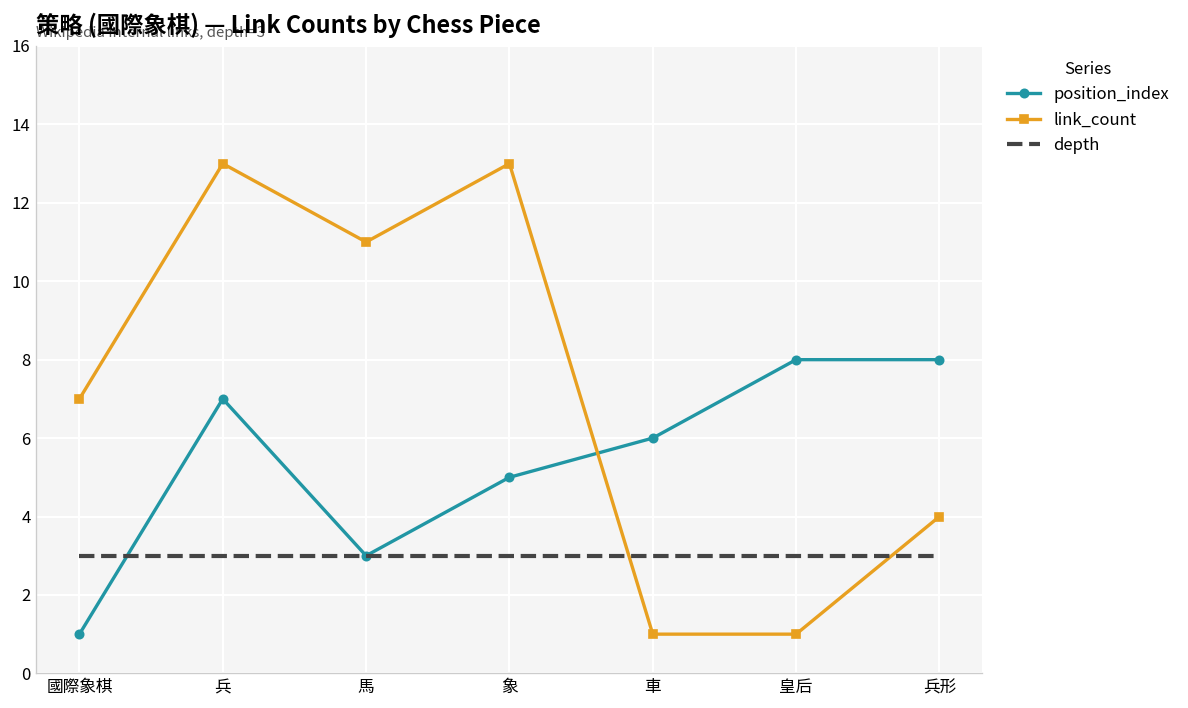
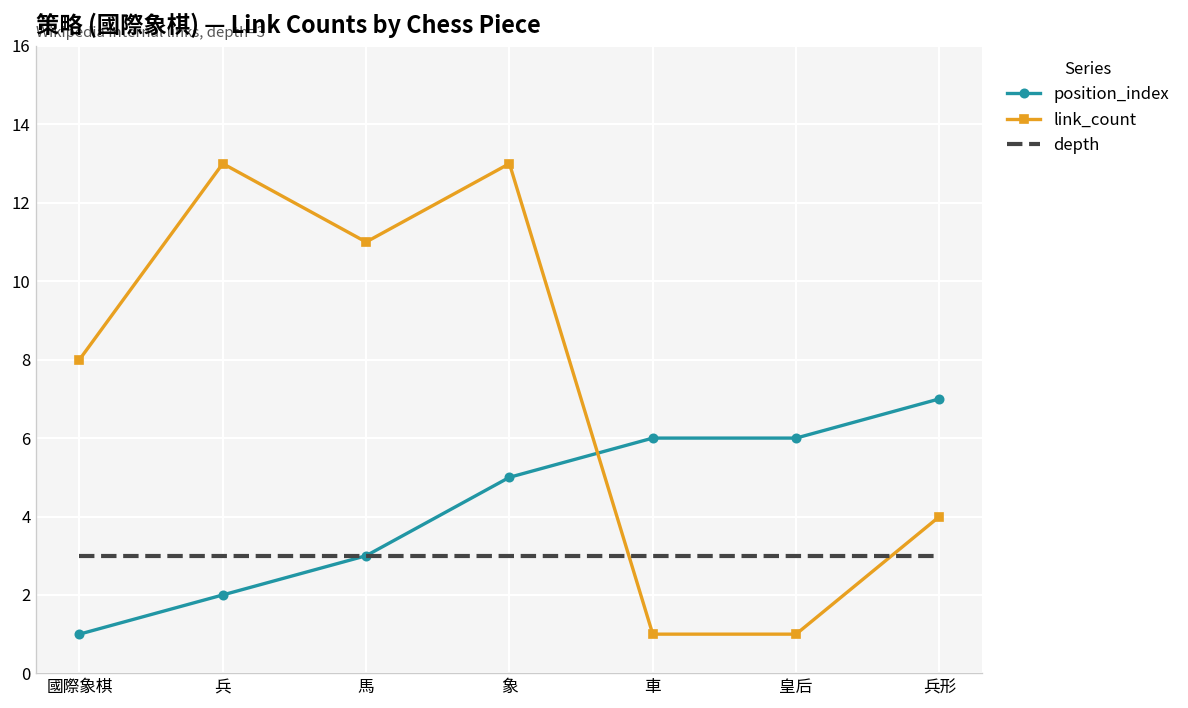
  {
    "position_index": {
      "國際象棋": 1,
-     "兵": 7,
+     "兵": 2,
      "象": 5,
      "車": 6,
-     "皇后": 8,
-     "兵形": 8
+     "皇后": 6,
+     "兵形": 7
    },
    "link_count": {
-     "國際象棋": 7,
+     "國際象棋": 8,
      "兵": 13,
      "馬": 11,
      "象": 13,
      "車": 1,
      "皇后": 1,
      "兵形": 4
    },
    "depth": {
      "國際象棋": 3,
      "兵": 3,
      "象": 3,
      "車": 3,
      "皇后": 3,
      "兵形": 3
    }
  }
